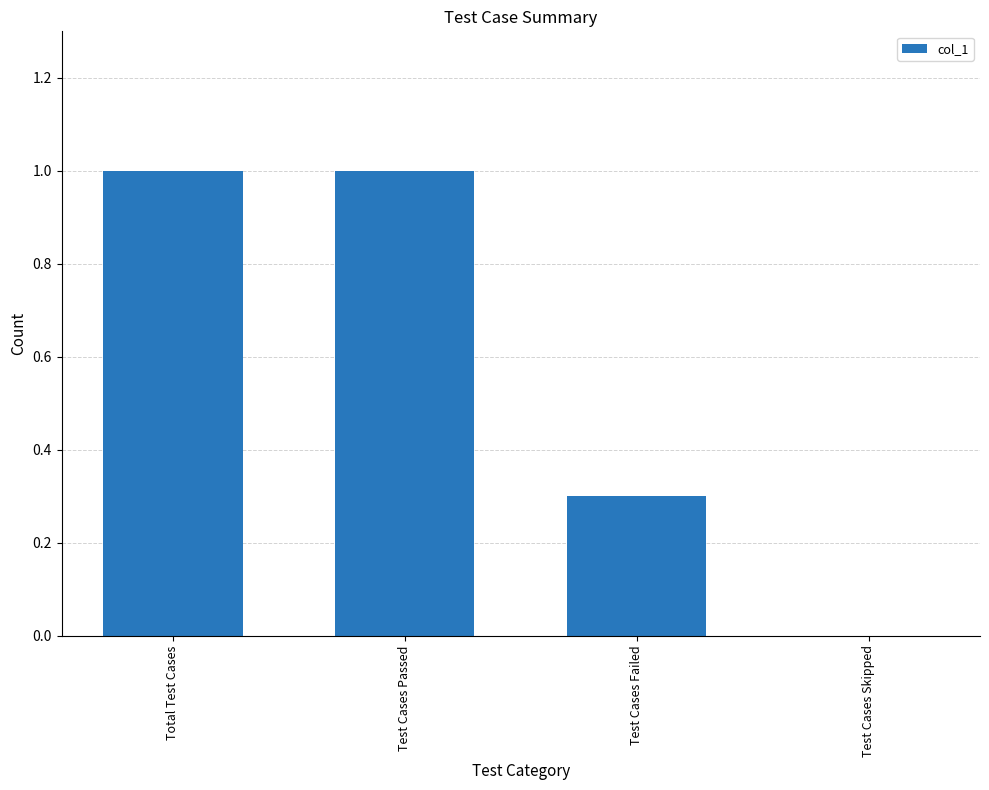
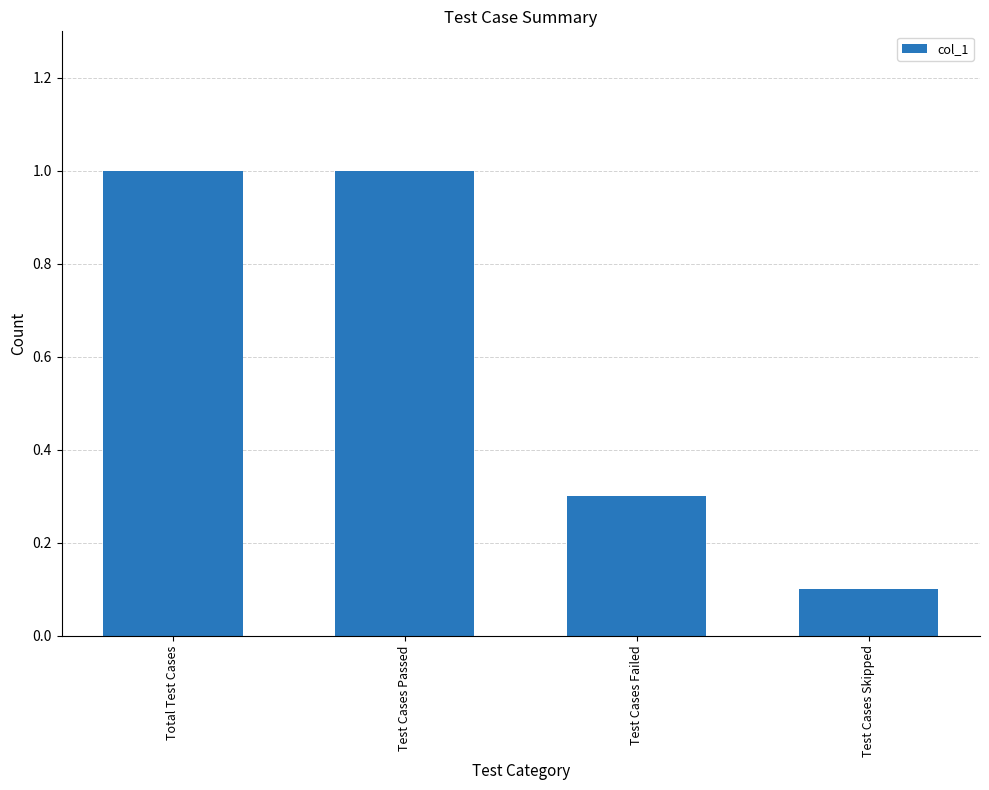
  {
    "Total Test Cases": 1.0,
    "Test Cases Passed": 1.0,
    "Test Cases Failed": 0.3,
-   "Test Cases Skipped": 0.0
+   "Test Cases Skipped": 0.1
  }
